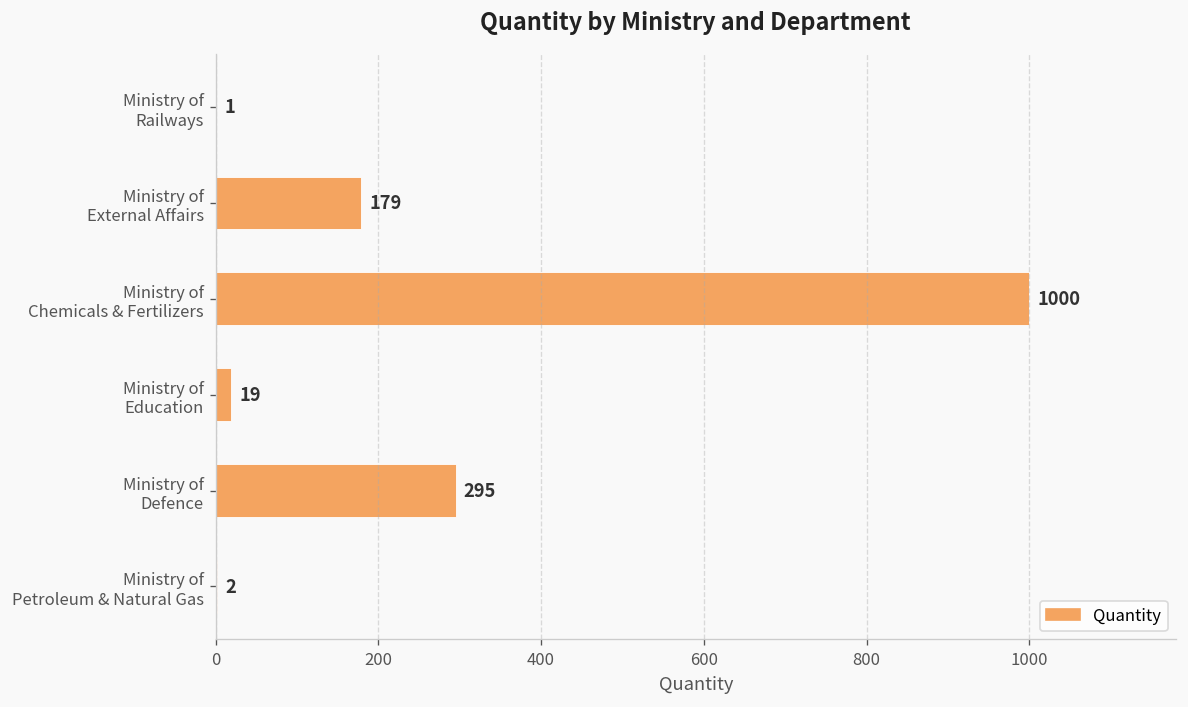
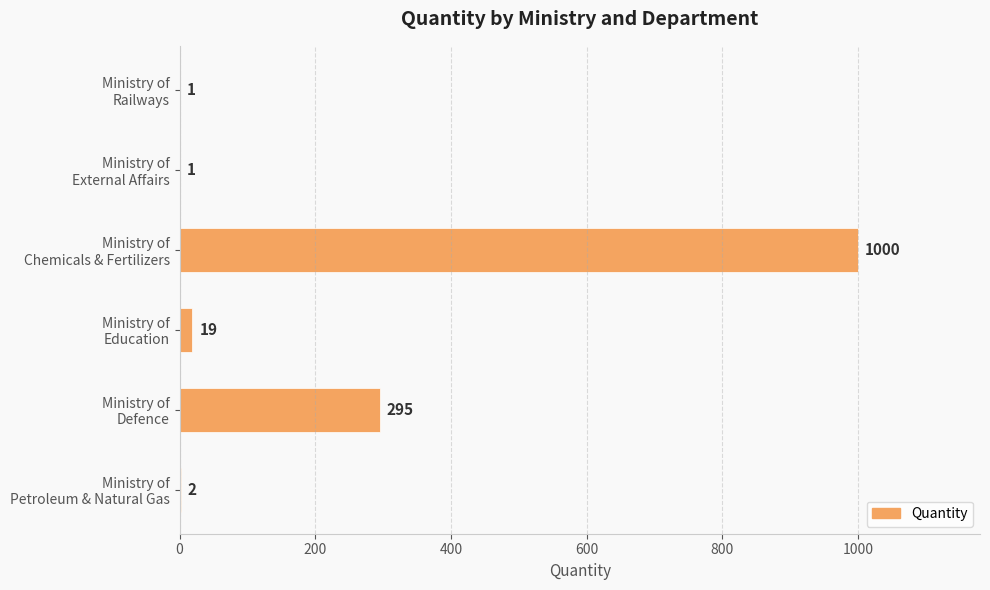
  {
    "Ministry of Railways": 1,
-   "Ministry of External Affairs": 179,
+   "Ministry of External Affairs": 1,
    "Ministry of Chemicals & Fertilizers": 1000,
    "Ministry of Education": 19,
    "Ministry of Defence": 295,
    "Ministry of Petroleum & Natural Gas": 2
  }
